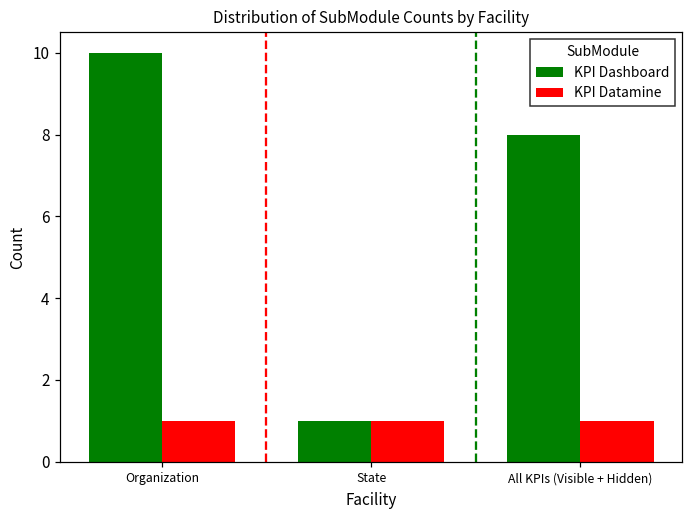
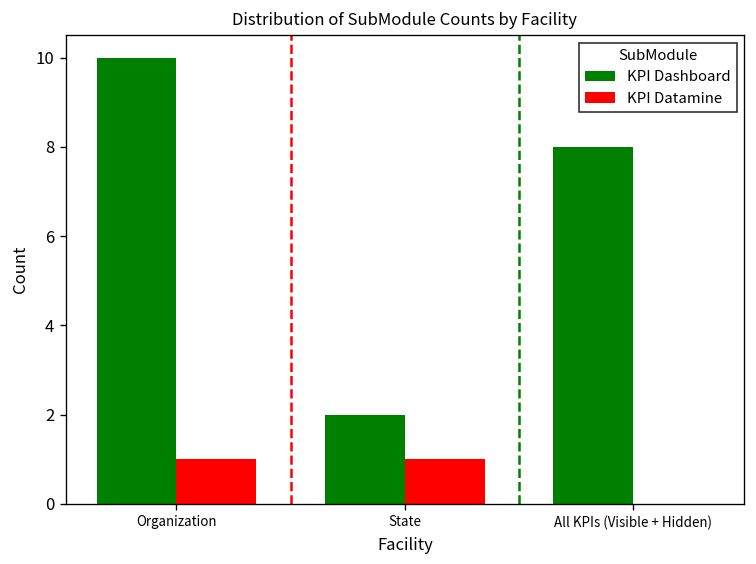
  {
    "KPI Dashboard": {
      "Organization": 10,
-     "State": 1,
+     "State": 2,
      "All KPIs (Visible + Hidden)": 8
    },
    "KPI Datamine": {
      "Organization": 1,
      "State": 1,
-     "All KPIs (Visible + Hidden)": 1
+     "All KPIs (Visible + Hidden)": 0
    }
  }
